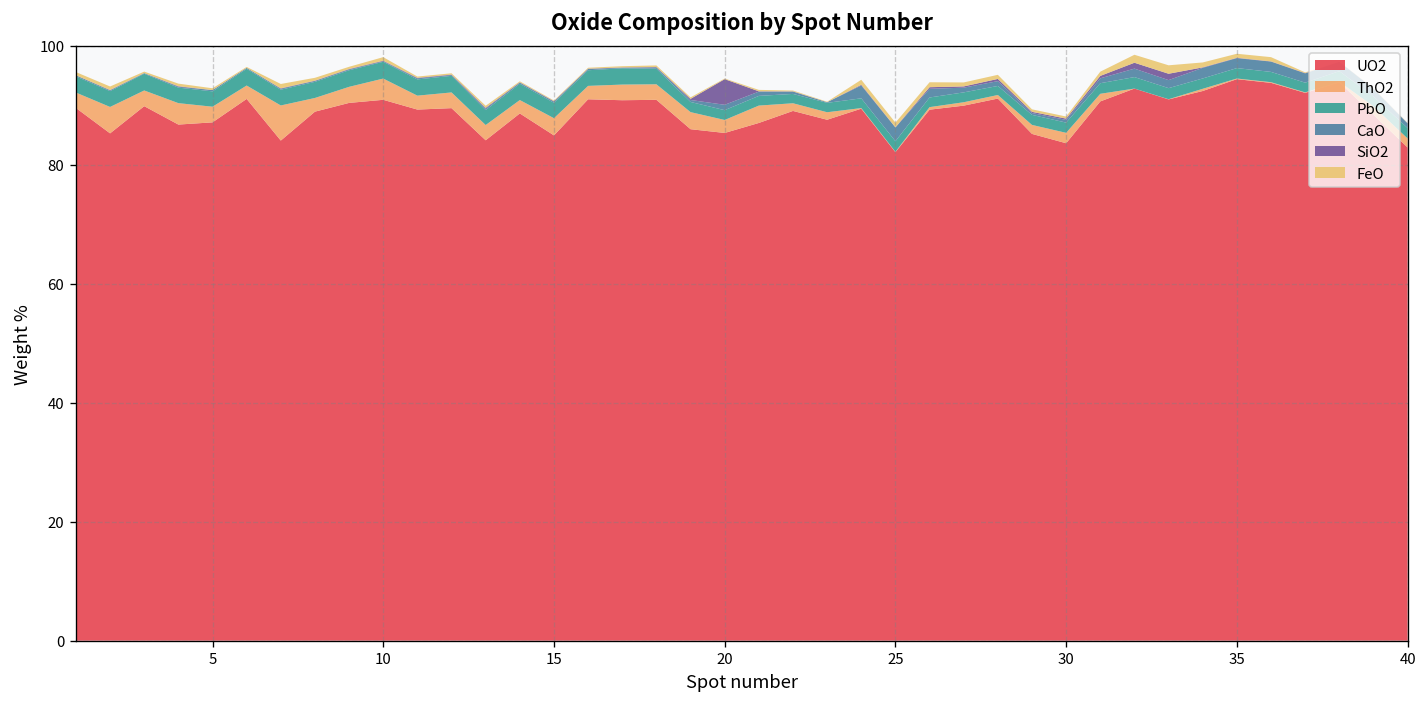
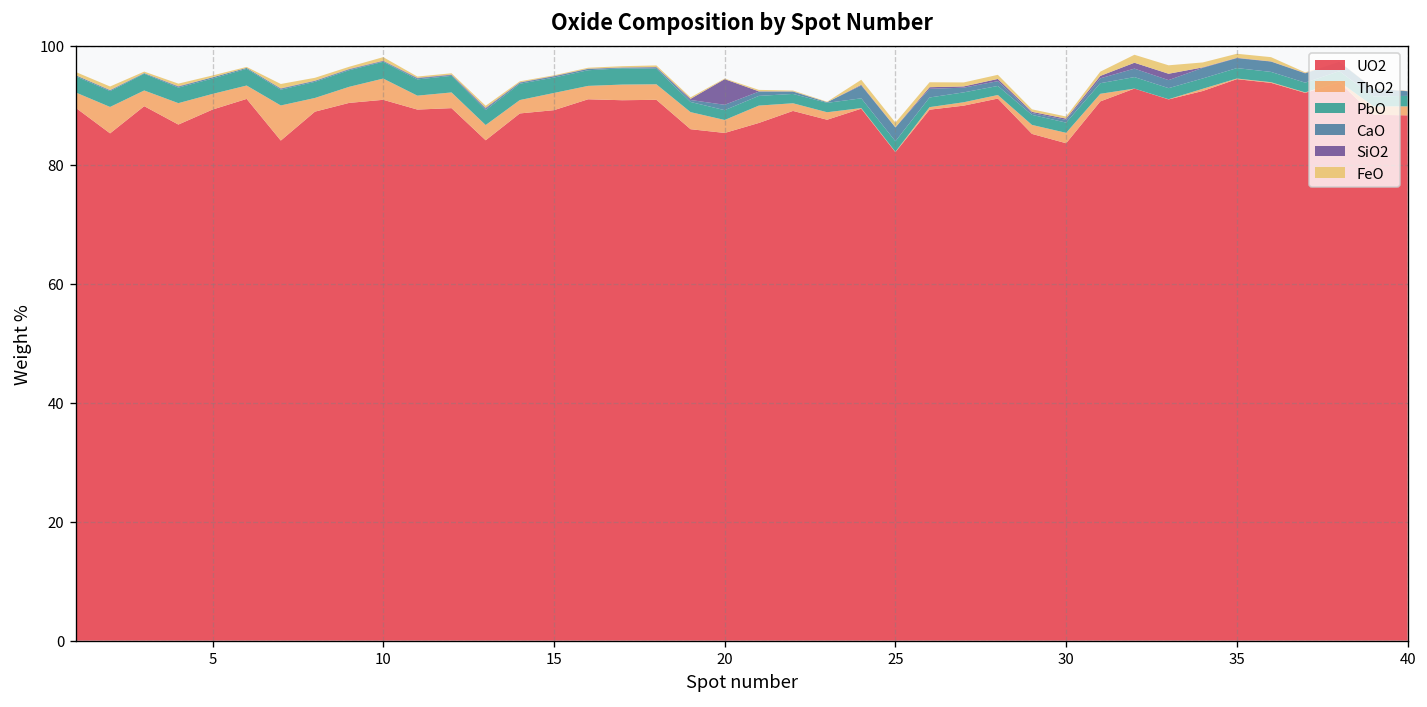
  {
    "UO2": {
-     "5": 87,
+     "5": 89,
      "10": 91,
-     "15": 85,
+     "15": 89,
      "20": 85,
      "30": 84,
-     "40": 83
+     "40": 88
    }
  }
